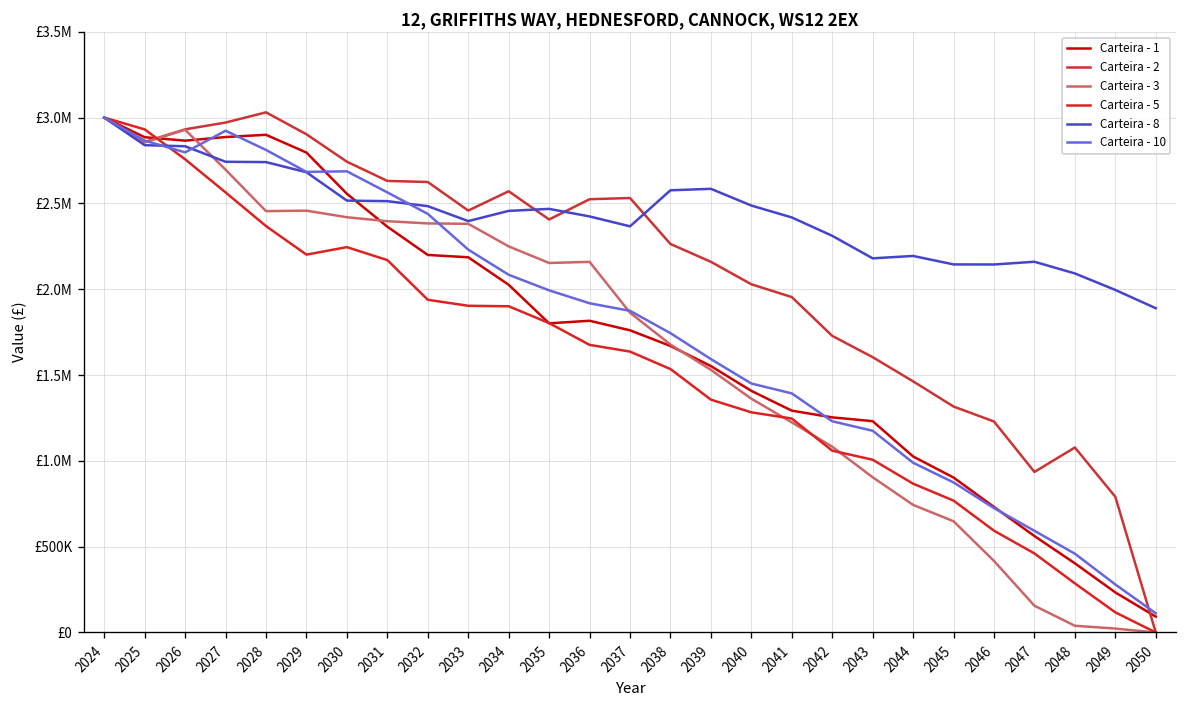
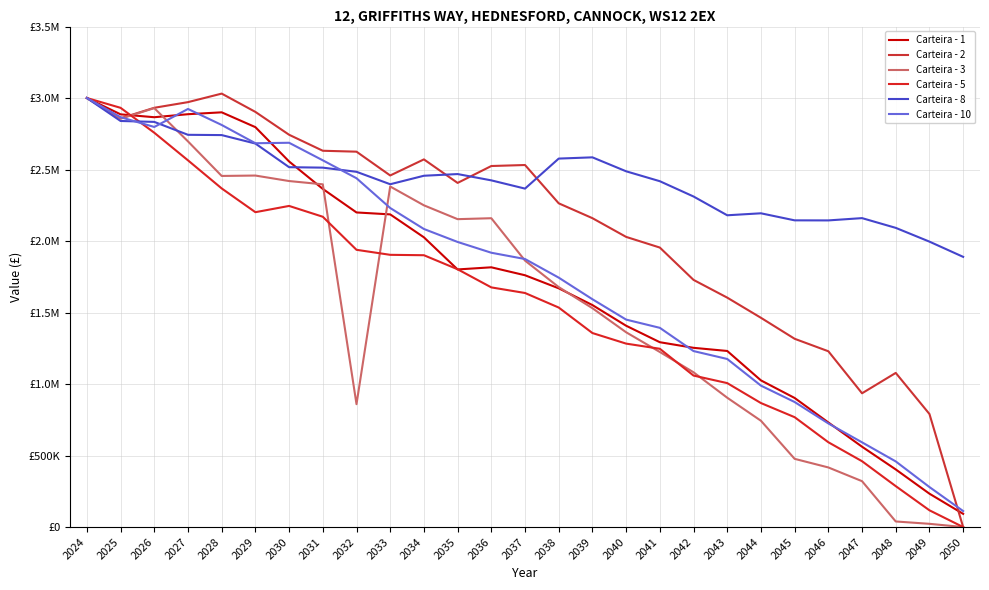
  {
    "Carteira - 3": {
      "2027": "£2700000",
      "2028": "£2460000",
      "2029": "£2460000",
      "2030": "£2420000",
      "2031": "£2400000",
-     "2032": "£2380000",
+     "2032": "£860000",
      "2034": "£2250000",
      "2035": "£2150000",
      "2036": "£2160000",
      "2039": "£1530000",
      "2040": "£1360000",
      "2041": "£1220000",
      "2042": "£1080000",
      "2043": "£900000",
      "2044": "£740000",
-     "2045": "£650000",
+     "2045": "£480000",
      "2046": "£420000",
-     "2047": "£160000",
+     "2047": "£320000",
      "2048": "£40000",
      "2049": "£20000"
    }
  }
